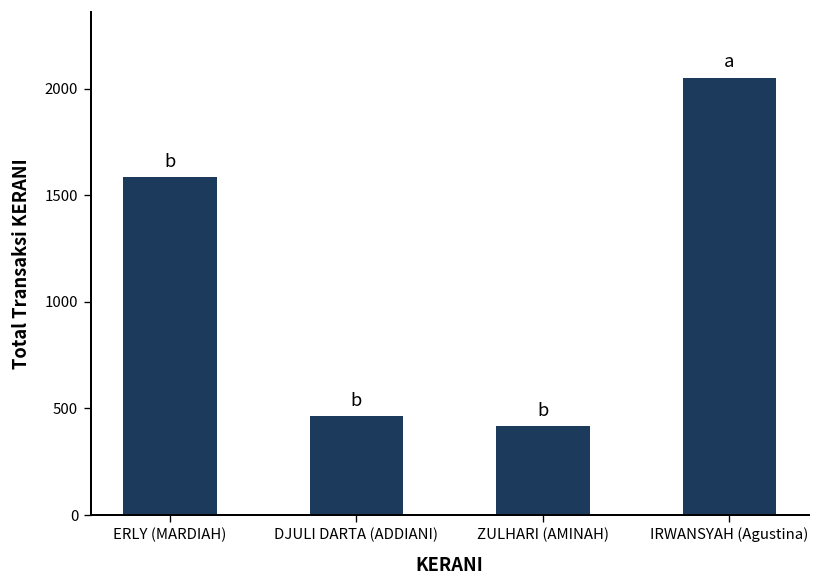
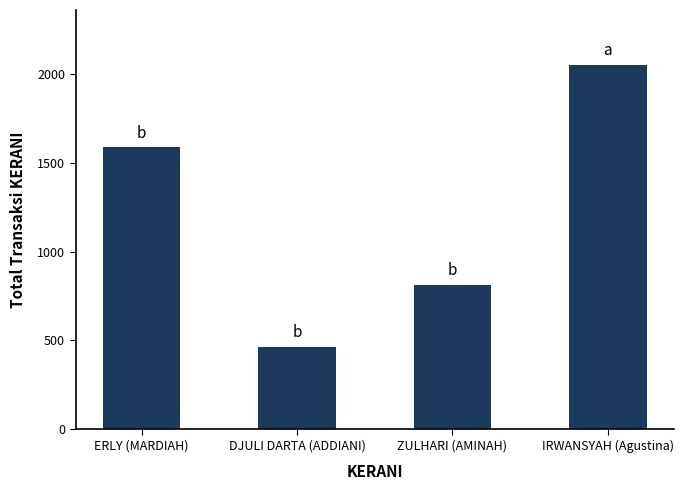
  {
    "ERLY (MARDIAH)": 1590,
    "DJULI DARTA (ADDIANI)": 470,
-   "ZULHARI (AMINAH)": 420,
+   "ZULHARI (AMINAH)": 810,
    "IRWANSYAH (Agustina)": 2050
  }
